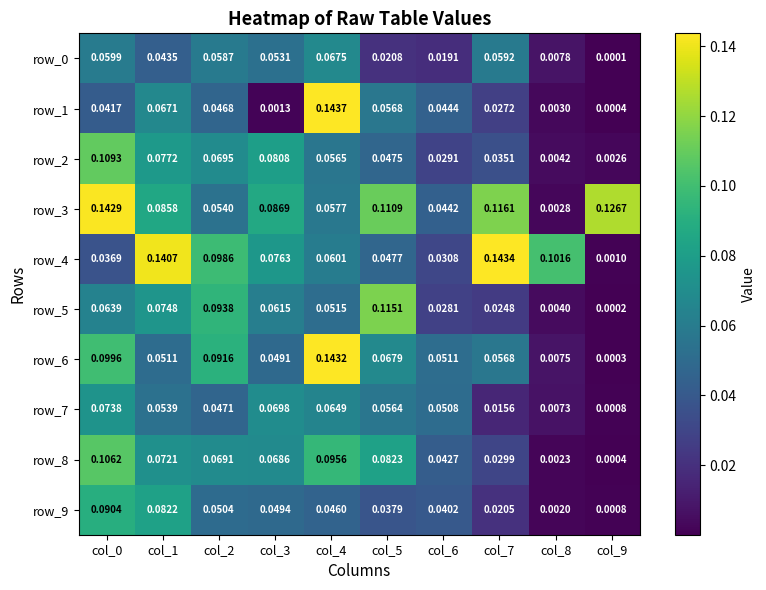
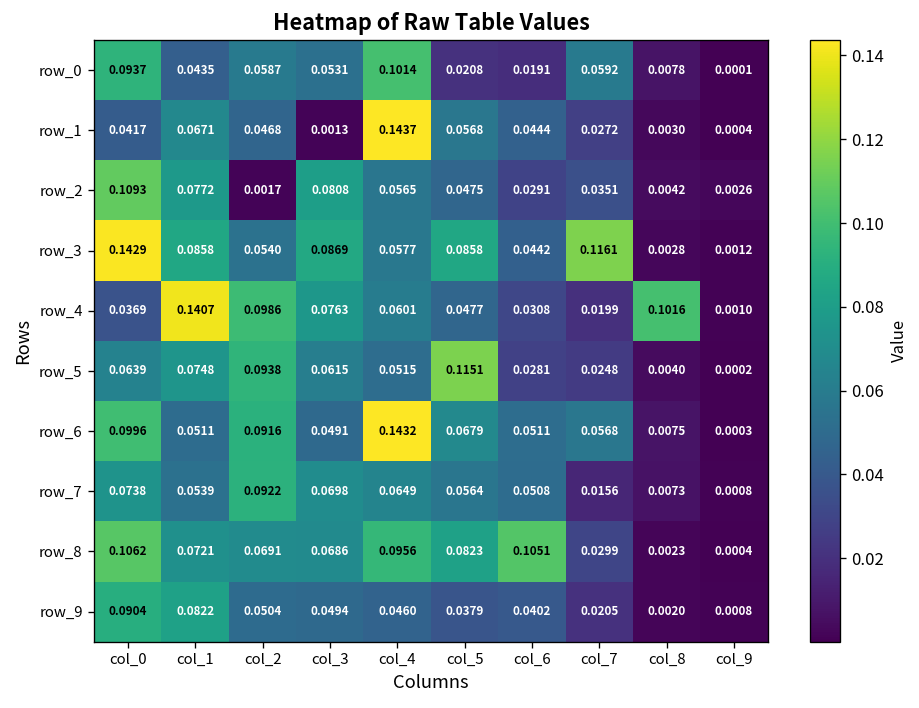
  {
    "row_0": {
-     "col_0": 0.0599,
+     "col_0": 0.0937,
      "col_1": 0.0435,
      "col_2": 0.0587,
      "col_3": 0.0531,
-     "col_4": 0.0675,
+     "col_4": 0.1014,
      "col_5": 0.0208,
      "col_6": 0.0191,
      "col_7": 0.0592,
      "col_8": 0.0078,
      "col_9": 0.0001
    },
    "row_1": {
      "col_0": 0.0417,
      "col_1": 0.0671,
      "col_2": 0.0468,
      "col_3": 0.0013,
      "col_4": 0.1437,
      "col_5": 0.0568,
      "col_6": 0.0444,
      "col_7": 0.0272,
      "col_8": 0.0030,
      "col_9": 0.0004
    },
    "row_2": {
      "col_0": 0.1093,
      "col_1": 0.0772,
-     "col_2": 0.0695,
+     "col_2": 0.0017,
      "col_3": 0.0808,
      "col_4": 0.0565,
      "col_5": 0.0475,
      "col_6": 0.0291,
      "col_7": 0.0351,
      "col_8": 0.0042,
      "col_9": 0.0026
    },
    "row_3": {
      "col_0": 0.1429,
      "col_1": 0.0858,
      "col_2": 0.0540,
      "col_3": 0.0869,
      "col_4": 0.0577,
-     "col_5": 0.1109,
+     "col_5": 0.0858,
      "col_6": 0.0442,
      "col_7": 0.1161,
      "col_8": 0.0028,
-     "col_9": 0.1267
+     "col_9": 0.0012
    },
    "row_4": {
      "col_0": 0.0369,
      "col_1": 0.1407,
      "col_2": 0.0986,
      "col_3": 0.0763,
      "col_4": 0.0601,
      "col_5": 0.0477,
      "col_6": 0.0308,
-     "col_7": 0.1434,
+     "col_7": 0.0199,
      "col_8": 0.1016,
      "col_9": 0.0010
    },
    "row_5": {
      "col_0": 0.0639,
      "col_1": 0.0748,
      "col_2": 0.0938,
      "col_3": 0.0615,
      "col_4": 0.0515,
      "col_5": 0.1151,
      "col_6": 0.0281,
      "col_7": 0.0248,
      "col_8": 0.0040,
      "col_9": 0.0002
    },
    "row_6": {
      "col_0": 0.0996,
      "col_1": 0.0511,
      "col_2": 0.0916,
      "col_3": 0.0491,
      "col_4": 0.1432,
      "col_5": 0.0679,
      "col_6": 0.0511,
      "col_7": 0.0568,
      "col_8": 0.0075,
      "col_9": 0.0003
    },
    "row_7": {
      "col_0": 0.0738,
      "col_1": 0.0539,
-     "col_2": 0.0471,
+     "col_2": 0.0922,
      "col_3": 0.0698,
      "col_4": 0.0649,
      "col_5": 0.0564,
      "col_6": 0.0508,
      "col_7": 0.0156,
      "col_8": 0.0073,
      "col_9": 0.0008
    },
    "row_8": {
      "col_0": 0.1062,
      "col_1": 0.0721,
      "col_2": 0.0691,
      "col_3": 0.0686,
      "col_4": 0.0956,
      "col_5": 0.0823,
-     "col_6": 0.0427,
+     "col_6": 0.1051,
      "col_7": 0.0299,
      "col_8": 0.0023,
      "col_9": 0.0004
    },
    "row_9": {
      "col_0": 0.0904,
      "col_1": 0.0822,
      "col_2": 0.0504,
      "col_3": 0.0494,
      "col_4": 0.0460,
      "col_5": 0.0379,
      "col_6": 0.0402,
      "col_7": 0.0205,
      "col_8": 0.0020,
      "col_9": 0.0008
    }
  }
